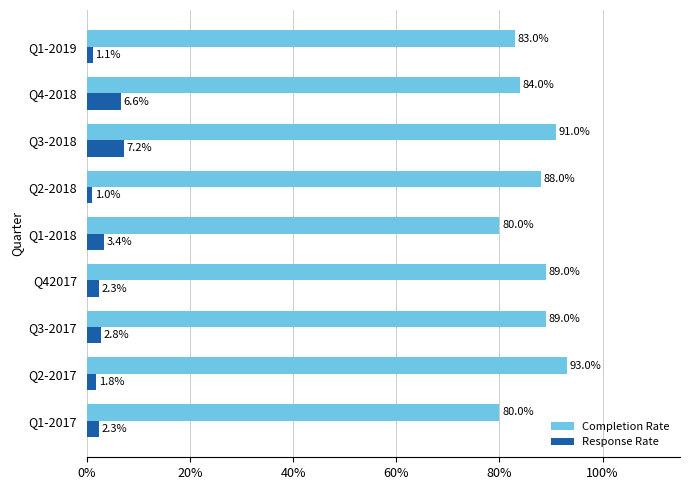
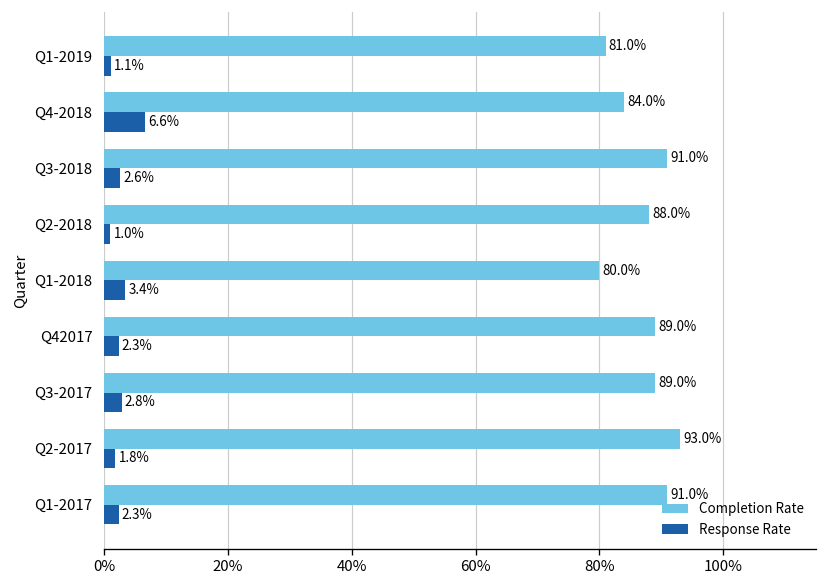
  {
    "Completion Rate": {
-     "Q1-2019": "83.0%",
+     "Q1-2019": "81.0%",
      "Q4-2018": "84.0%",
      "Q3-2018": "91.0%",
      "Q2-2018": "88.0%",
      "Q1-2018": "80.0%",
      "Q42017": "89.0%",
      "Q3-2017": "89.0%",
      "Q2-2017": "93.0%",
-     "Q1-2017": "80.0%"
+     "Q1-2017": "91.0%"
    },
    "Response Rate": {
      "Q1-2019": "1.1%",
      "Q4-2018": "6.6%",
-     "Q3-2018": "7.2%",
+     "Q3-2018": "2.6%",
      "Q2-2018": "1.0%",
      "Q1-2018": "3.4%",
      "Q42017": "2.3%",
      "Q3-2017": "2.8%",
      "Q2-2017": "1.8%",
      "Q1-2017": "2.3%"
    }
  }
